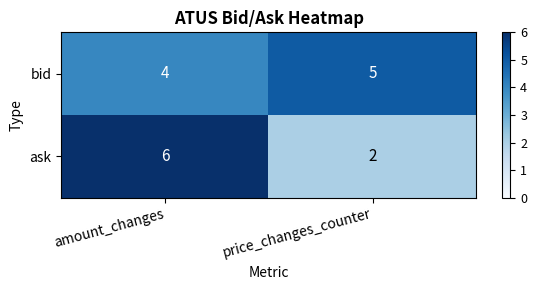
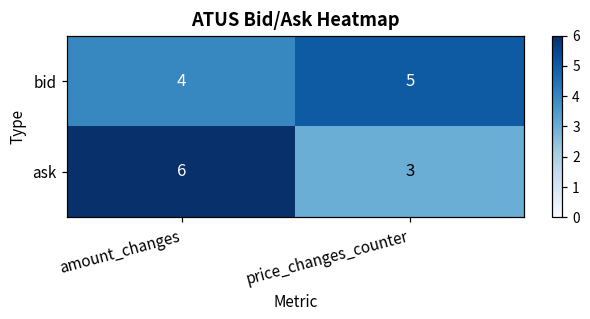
  {
    "bid": {
      "amount_changes": 4,
      "price_changes_counter": 5
    },
    "ask": {
      "amount_changes": 6,
-     "price_changes_counter": 2
+     "price_changes_counter": 3
    }
  }
